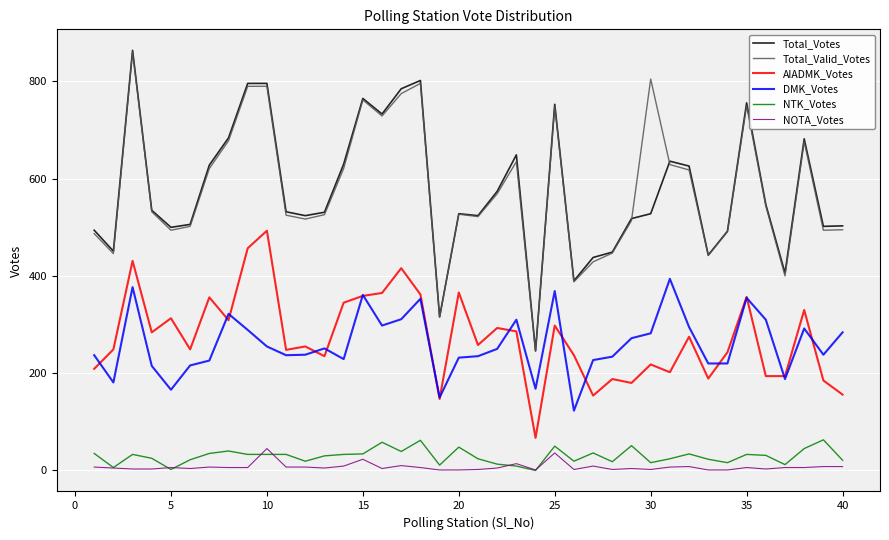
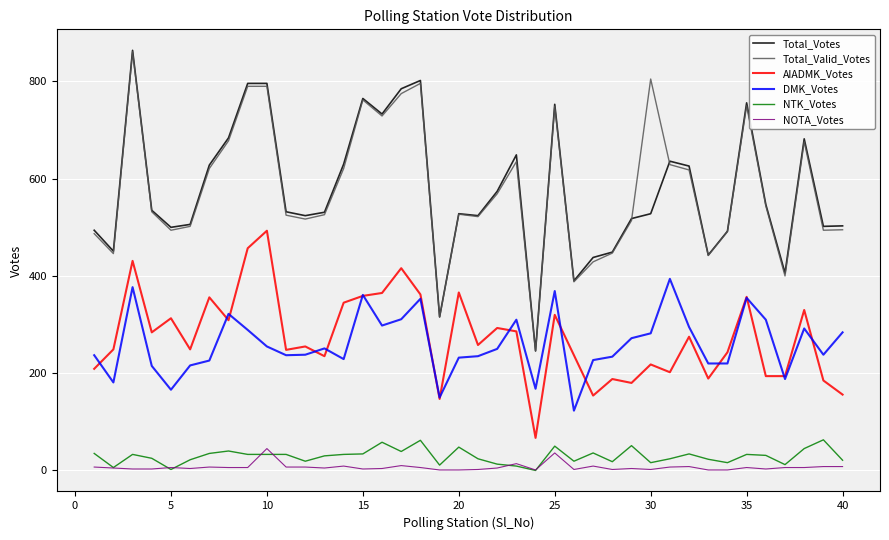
  {
    "Total_Votes": {
      "5": 500,
      "10": 800,
      "30": 530,
      "35": 760,
      "40": 500
    },
    "Total_Valid_Votes": {
      "5": 490,
      "10": 790,
      "30": 810,
      "35": 750,
      "40": 500
    },
    "AIADMK_Votes": {
      "5": 310,
      "10": 490,
      "20": 370,
-     "25": 300,
+     "25": 320,
      "30": 220,
      "40": 160
    },
    "DMK_Votes": {
      "5": 170,
      "10": 260,
      "20": 230,
      "25": 370,
      "30": 280,
      "40": 280
    },
    "NTK_Votes": {
      "10": 30,
      "15": 30,
      "20": 50,
      "25": 50,
      "30": 20,
      "35": 30,
      "40": 20
    },
    "NOTA_Votes": {
      "10": 50,
-     "15": 20,
+     "15": 0,
      "20": 0,
      "25": 40,
      "30": 0,
      "35": 10,
      "40": 10
    }
  }
